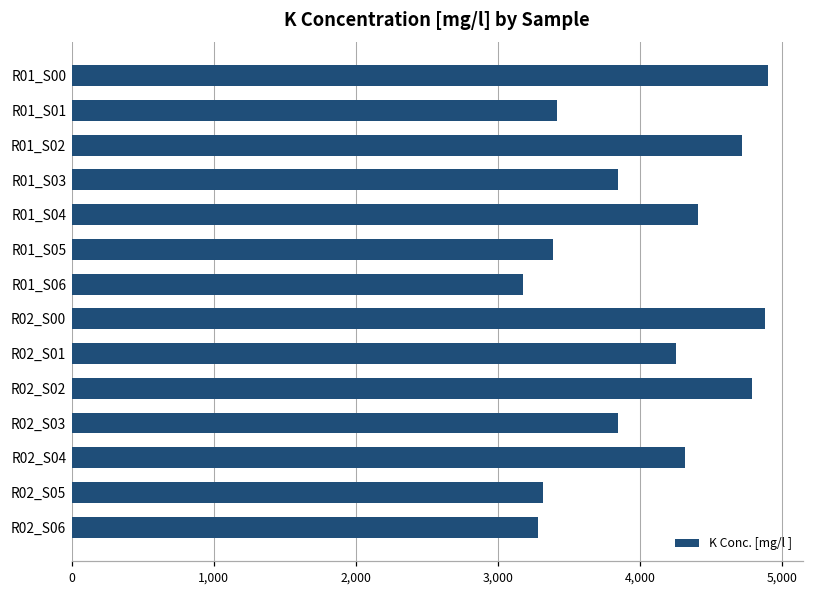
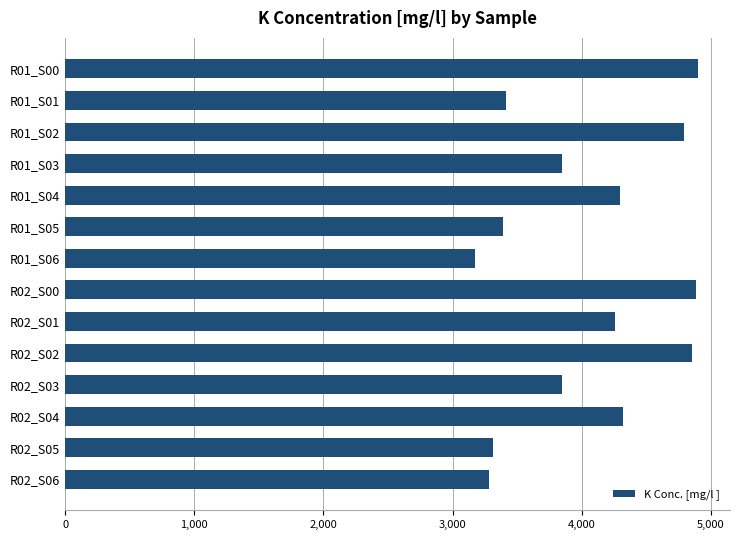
  {
    "R01_S00": "4,900",
    "R01_S01": "3,410",
-   "R01_S02": "4,720",
+   "R01_S02": "4,790",
    "R01_S03": "3,850",
-   "R01_S04": "4,410",
+   "R01_S04": "4,300",
    "R01_S05": "3,390",
    "R01_S06": "3,180",
    "R02_S00": "4,880",
    "R02_S01": "4,250",
-   "R02_S02": "4,790",
+   "R02_S02": "4,850",
    "R02_S03": "3,850",
    "R02_S04": "4,320",
    "R02_S05": "3,320",
    "R02_S06": "3,290"
  }
